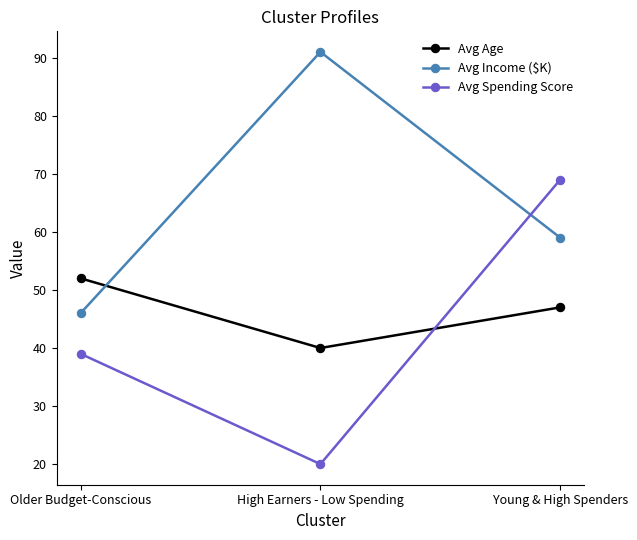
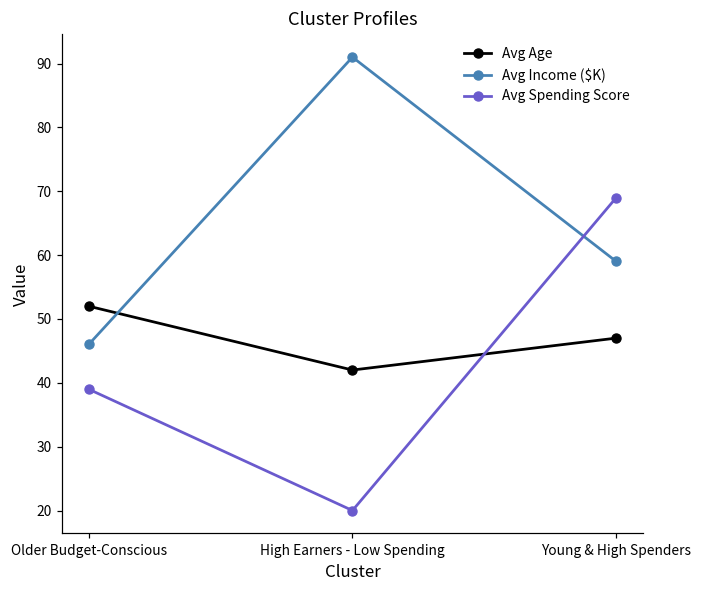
  {
    "Avg Age": {
      "Older Budget-Conscious": 52,
-     "High Earners - Low Spending": 40,
+     "High Earners - Low Spending": 42,
      "Young & High Spenders": 47
    }
  }
